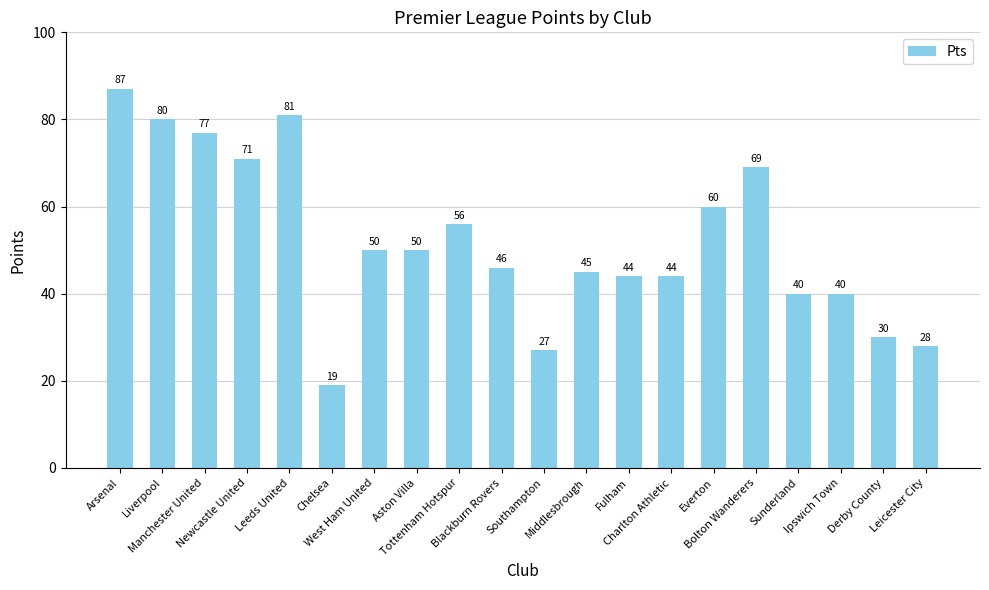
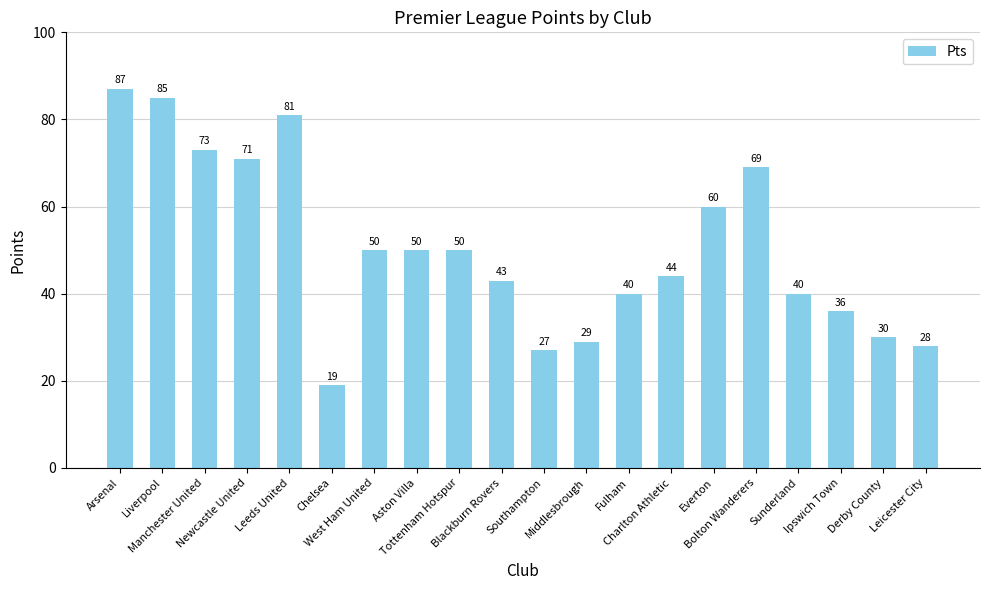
  {
    "Arsenal": 87,
-   "Liverpool": 80,
-   "Manchester United": 77,
+   "Liverpool": 85,
+   "Manchester United": 73,
    "Newcastle United": 71,
    "Leeds United": 81,
    "Chelsea": 19,
    "West Ham United": 50,
    "Aston Villa": 50,
-   "Tottenham Hotspur": 56,
-   "Blackburn Rovers": 46,
+   "Tottenham Hotspur": 50,
+   "Blackburn Rovers": 43,
    "Southampton": 27,
-   "Middlesbrough": 45,
-   "Fulham": 44,
+   "Middlesbrough": 29,
+   "Fulham": 40,
    "Charlton Athletic": 44,
    "Everton": 60,
    "Bolton Wanderers": 69,
    "Sunderland": 40,
-   "Ipswich Town": 40,
+   "Ipswich Town": 36,
    "Derby County": 30,
    "Leicester City": 28
  }
